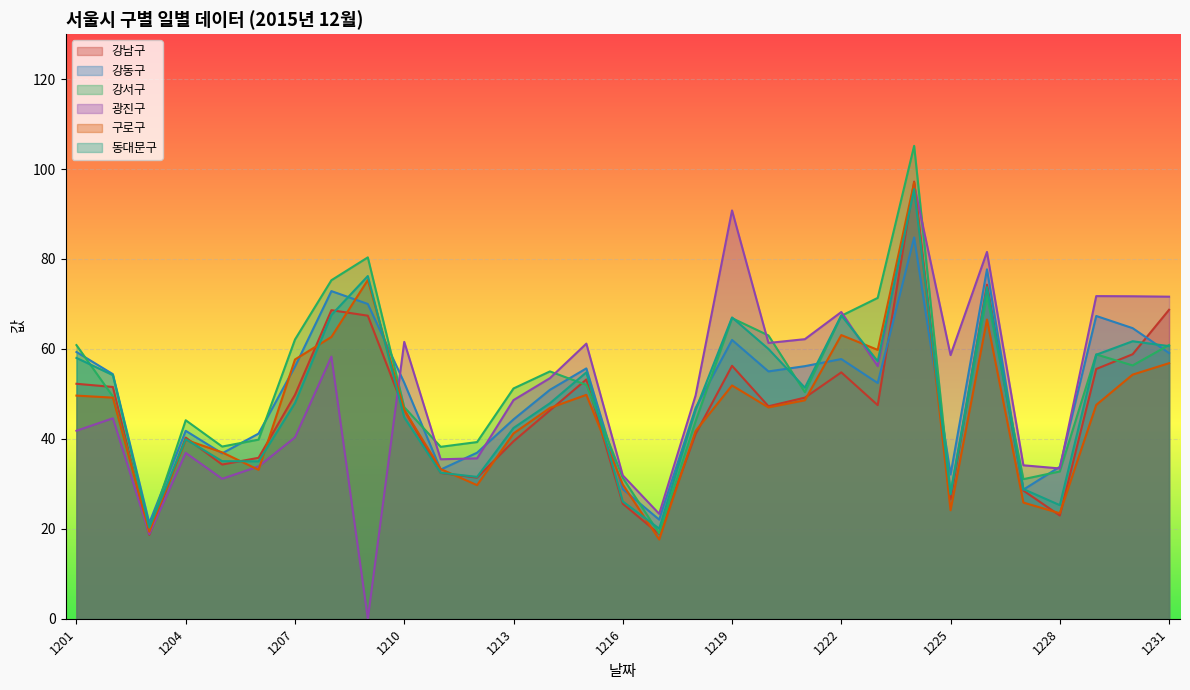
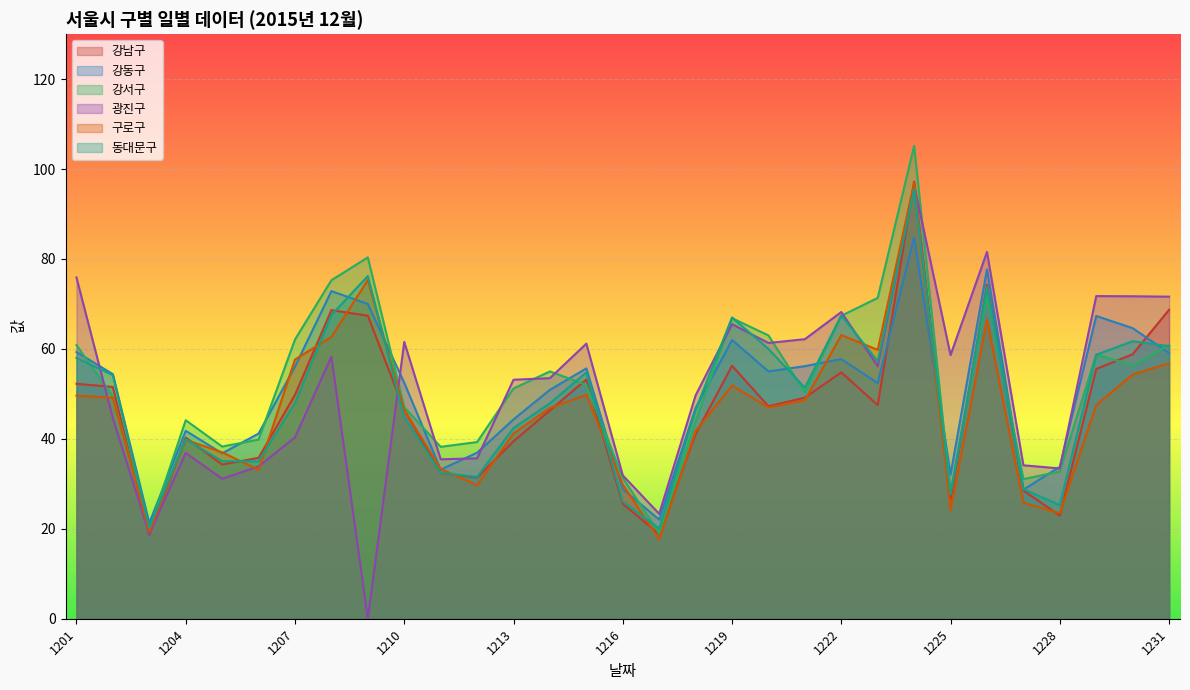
  {
    "광진구": {
-     "1201": 42,
+     "1201": 76,
      "1204": 37,
      "1207": 40,
      "1210": 62,
-     "1213": 49,
-     "1219": 91,
+     "1213": 53,
+     "1219": 66,
      "1222": 68,
      "1225": 59,
      "1231": 72
    }
  }
